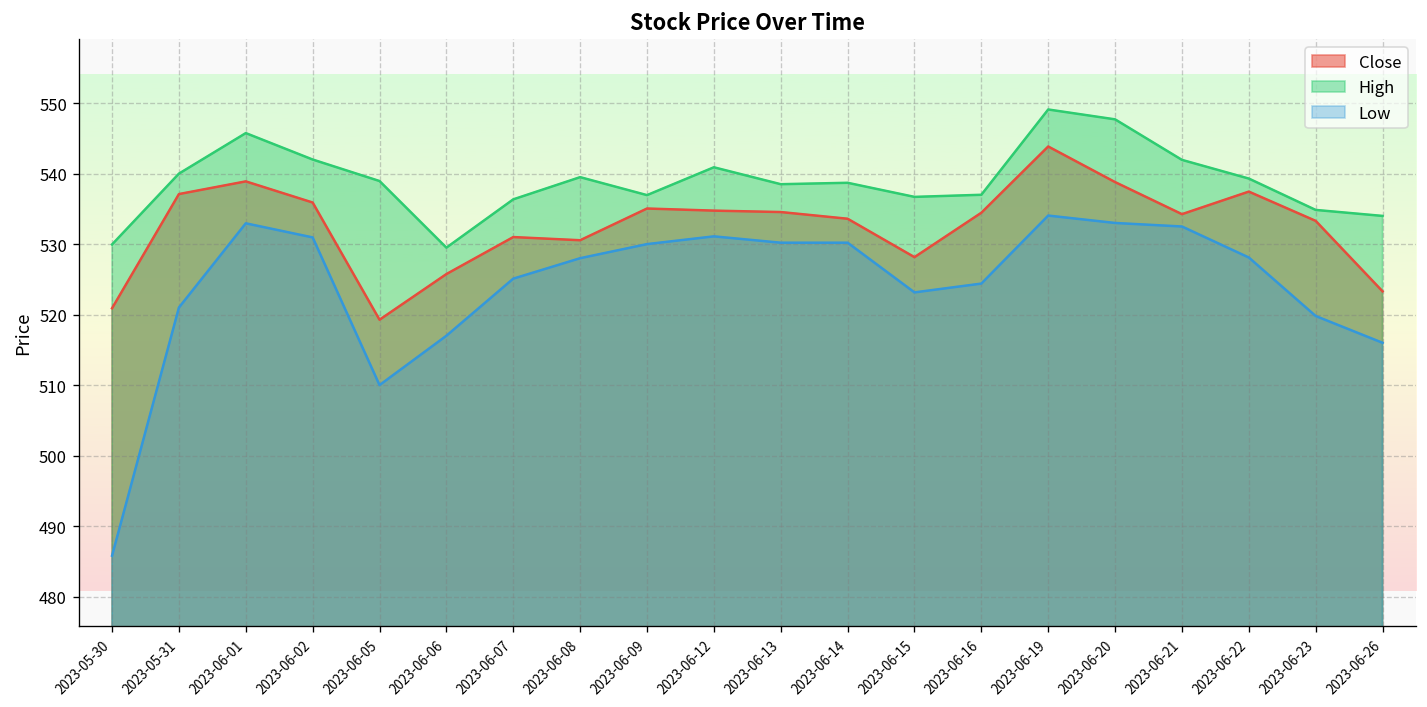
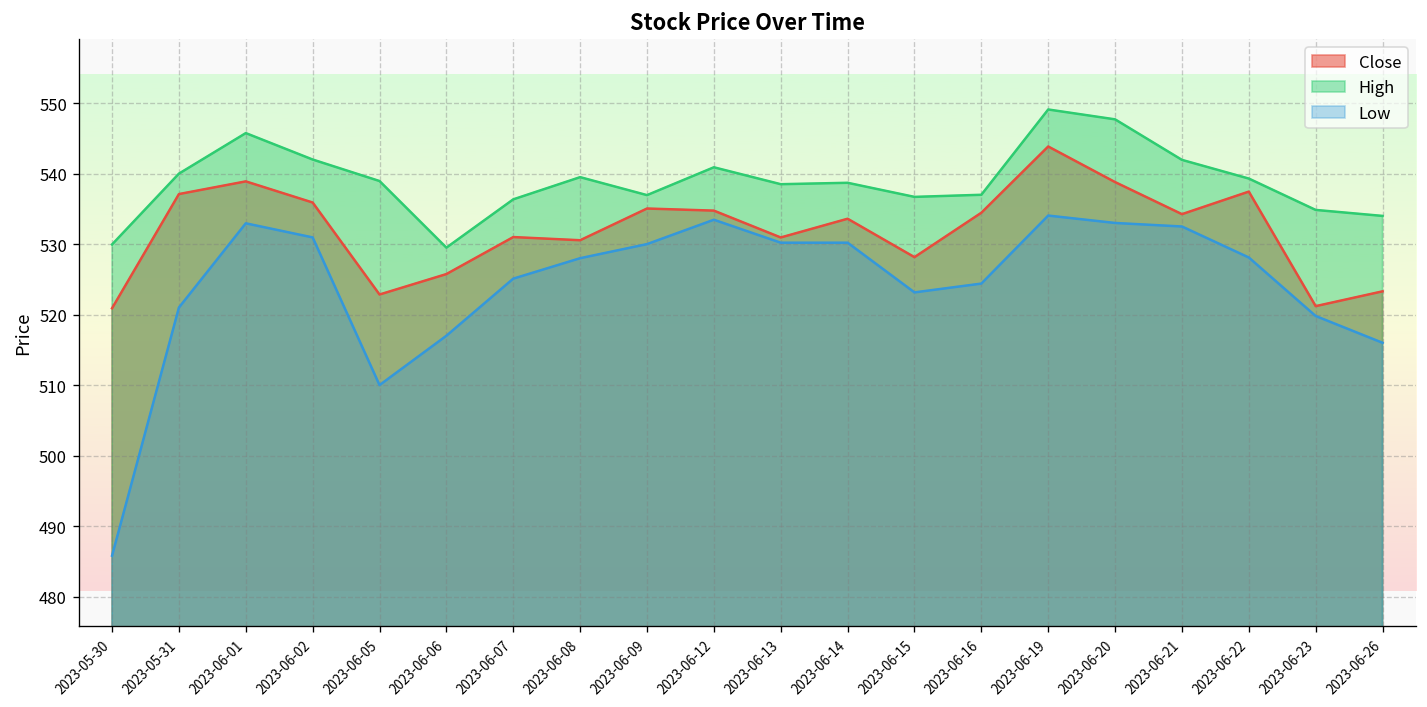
  {
    "Close": {
      "2023-05-30": 521,
      "2023-05-31": 537,
      "2023-06-01": 539,
      "2023-06-02": 536,
-     "2023-06-05": 519,
+     "2023-06-05": 523,
      "2023-06-06": 526,
      "2023-06-07": 531,
      "2023-06-08": 531,
      "2023-06-09": 535,
      "2023-06-12": 535,
-     "2023-06-13": 535,
+     "2023-06-13": 531,
      "2023-06-14": 534,
      "2023-06-15": 528,
      "2023-06-16": 534,
      "2023-06-19": 544,
      "2023-06-20": 539,
      "2023-06-21": 534,
      "2023-06-22": 537,
-     "2023-06-23": 533,
+     "2023-06-23": 521,
      "2023-06-26": 523
    },
    "High": {
      "2023-05-30": 530,
      "2023-05-31": 540,
      "2023-06-01": 546,
      "2023-06-02": 542,
      "2023-06-05": 539,
      "2023-06-06": 530,
      "2023-06-07": 536,
      "2023-06-08": 540,
      "2023-06-09": 537,
      "2023-06-12": 541,
      "2023-06-13": 539,
      "2023-06-14": 539,
      "2023-06-15": 537,
      "2023-06-16": 537,
      "2023-06-19": 549,
      "2023-06-20": 548,
      "2023-06-21": 542,
      "2023-06-22": 539,
      "2023-06-23": 535,
      "2023-06-26": 534
    },
    "Low": {
      "2023-05-30": 486,
      "2023-05-31": 521,
      "2023-06-01": 533,
      "2023-06-02": 531,
      "2023-06-05": 510,
      "2023-06-06": 517,
      "2023-06-07": 525,
      "2023-06-08": 528,
      "2023-06-09": 530,
-     "2023-06-12": 531,
+     "2023-06-12": 533,
      "2023-06-13": 530,
      "2023-06-14": 530,
      "2023-06-15": 523,
      "2023-06-16": 524,
      "2023-06-19": 534,
      "2023-06-20": 533,
      "2023-06-21": 533,
      "2023-06-22": 528,
      "2023-06-23": 520,
      "2023-06-26": 516
    }
  }
